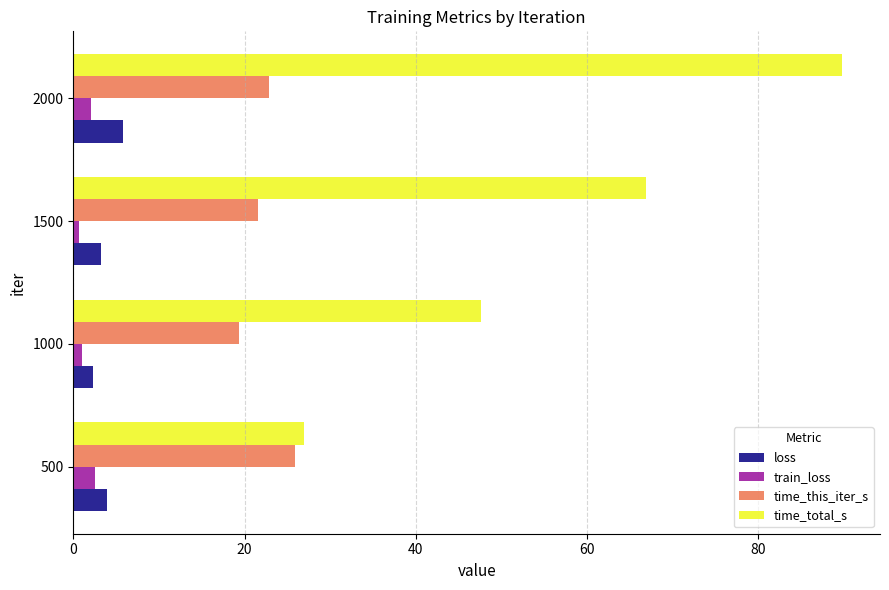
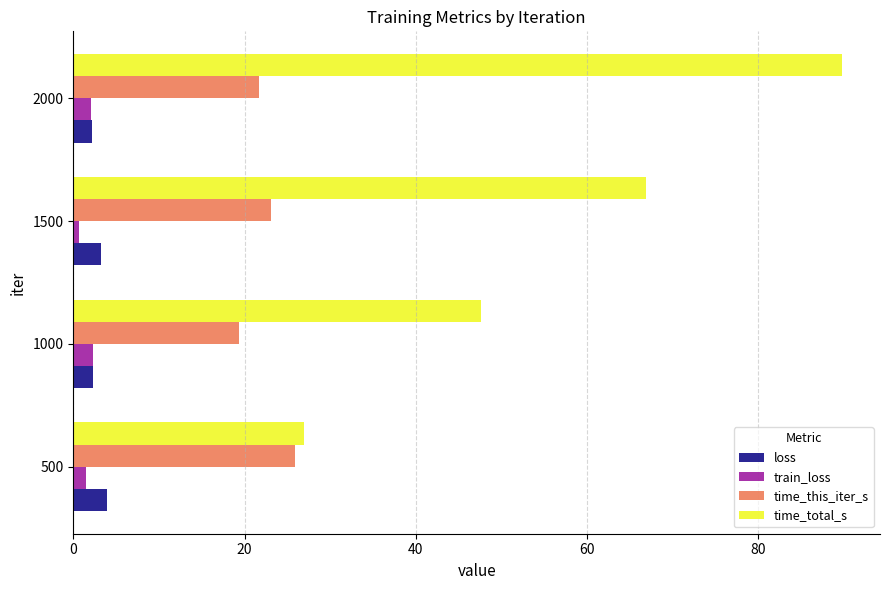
  {
    "loss": {
-     "2000": 6,
+     "2000": 2,
      "1500": 3,
      "1000": 2,
      "500": 4
    },
    "train_loss": {
      "2000": 2,
      "1500": 1,
-     "1000": 1,
-     "500": 3
+     "1000": 2,
+     "500": 1
    },
    "time_this_iter_s": {
-     "2000": 23,
-     "1500": 22,
+     "2000": 22,
+     "1500": 23,
      "1000": 19,
      "500": 26
    },
    "time_total_s": {
      "2000": 90,
      "1500": 67,
      "1000": 48,
      "500": 27
    }
  }
